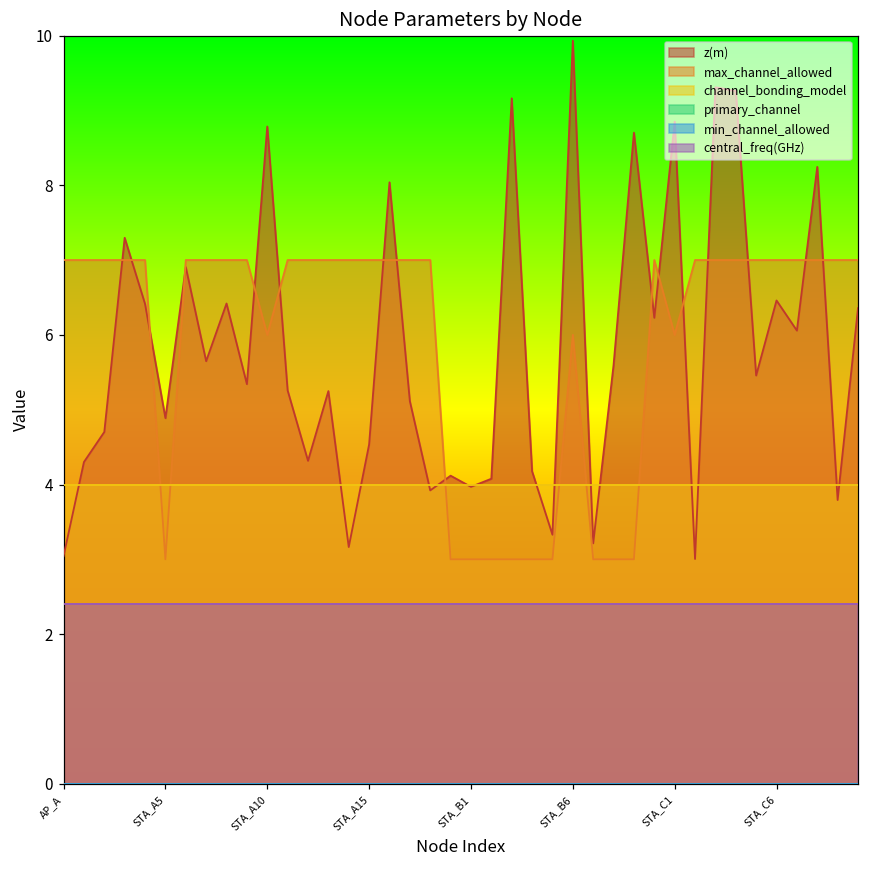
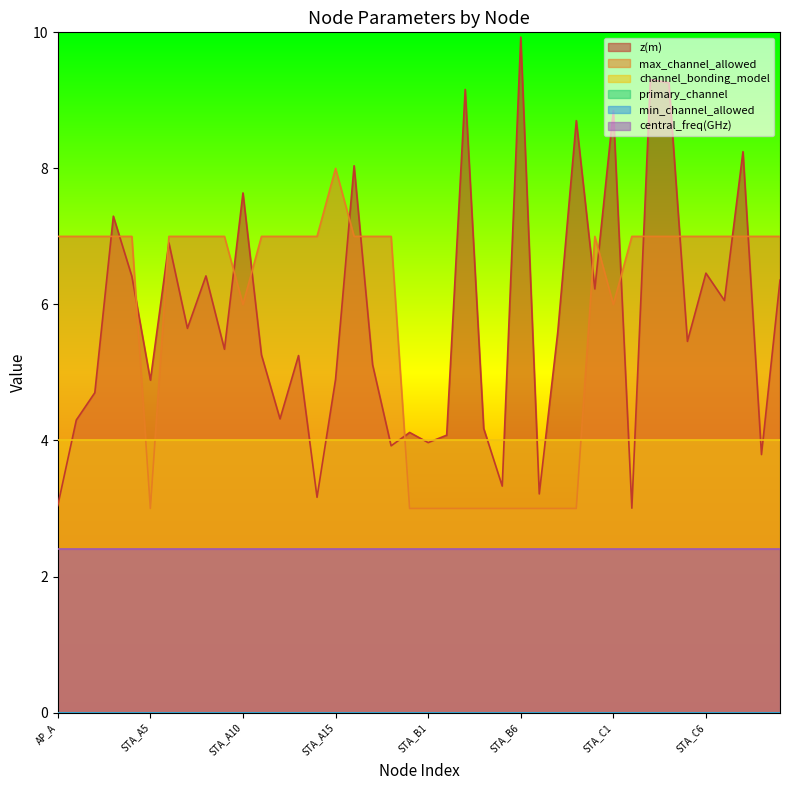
  {
    "z(m)": {
      "AP_A": 3.0,
      "STA_A5": 4.9,
-     "STA_A10": 8.8,
-     "STA_A15": 4.5,
+     "STA_A10": 7.6,
+     "STA_A15": 4.9,
      "STA_B6": 9.9,
      "STA_C6": 6.5
    },
    "max_channel_allowed": {
      "AP_A": 7,
      "STA_A5": 3,
      "STA_A10": 6,
-     "STA_A15": 7,
+     "STA_A15": 8,
      "STA_B1": 3,
-     "STA_B6": 6,
+     "STA_B6": 3,
      "STA_C1": 6,
      "STA_C6": 7
    },
    "channel_bonding_model": {
      "AP_A": 4.0,
      "STA_A5": 4.0,
      "STA_A10": 4.0,
      "STA_A15": 4.0,
      "STA_B6": 4.0,
      "STA_C1": 4.0,
      "STA_C6": 4.0
    },
    "min_channel_allowed": {
      "AP_A": 0.0,
      "STA_A5": 0.0,
      "STA_A10": 0.0,
      "STA_A15": 0.0,
      "STA_B1": 0.0,
      "STA_B6": 0.0,
      "STA_C1": 0.0,
      "STA_C6": 0.0
    },
    "central_freq(GHz)": {
      "AP_A": 2.4,
      "STA_A5": 2.4,
      "STA_A10": 2.4,
      "STA_A15": 2.4,
      "STA_B1": 2.4,
      "STA_B6": 2.4,
      "STA_C1": 2.4,
      "STA_C6": 2.4
    }
  }
